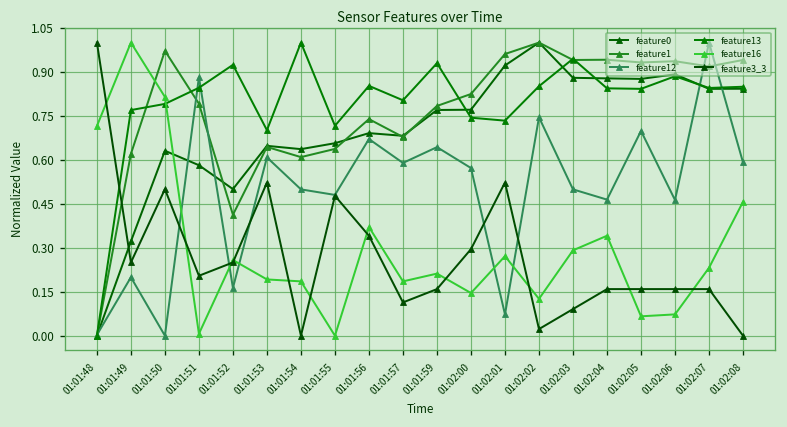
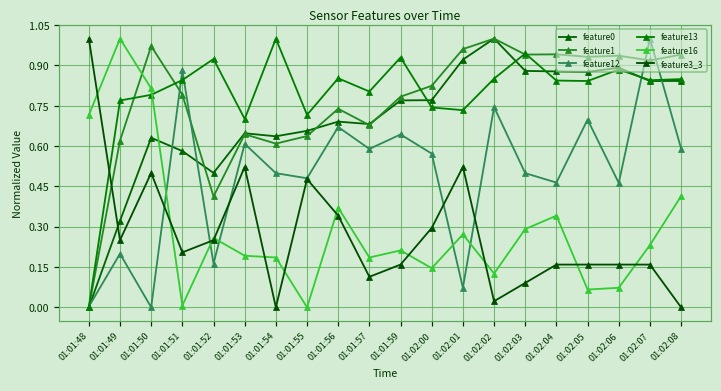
  {
    "feature16": {
      "01:01:48": 0.72,
      "01:01:49": 1.00,
      "01:01:50": 0.81,
      "01:01:51": 0.01,
      "01:01:53": 0.19,
      "01:01:54": 0.19,
      "01:01:55": 0.00,
      "01:01:56": 0.37,
      "01:01:57": 0.19,
      "01:01:59": 0.21,
      "01:02:00": 0.15,
      "01:02:01": 0.27,
      "01:02:02": 0.13,
      "01:02:03": 0.29,
      "01:02:04": 0.34,
      "01:02:05": 0.07,
      "01:02:06": 0.07,
      "01:02:07": 0.23,
-     "01:02:08": 0.46
+     "01:02:08": 0.41
    }
  }
